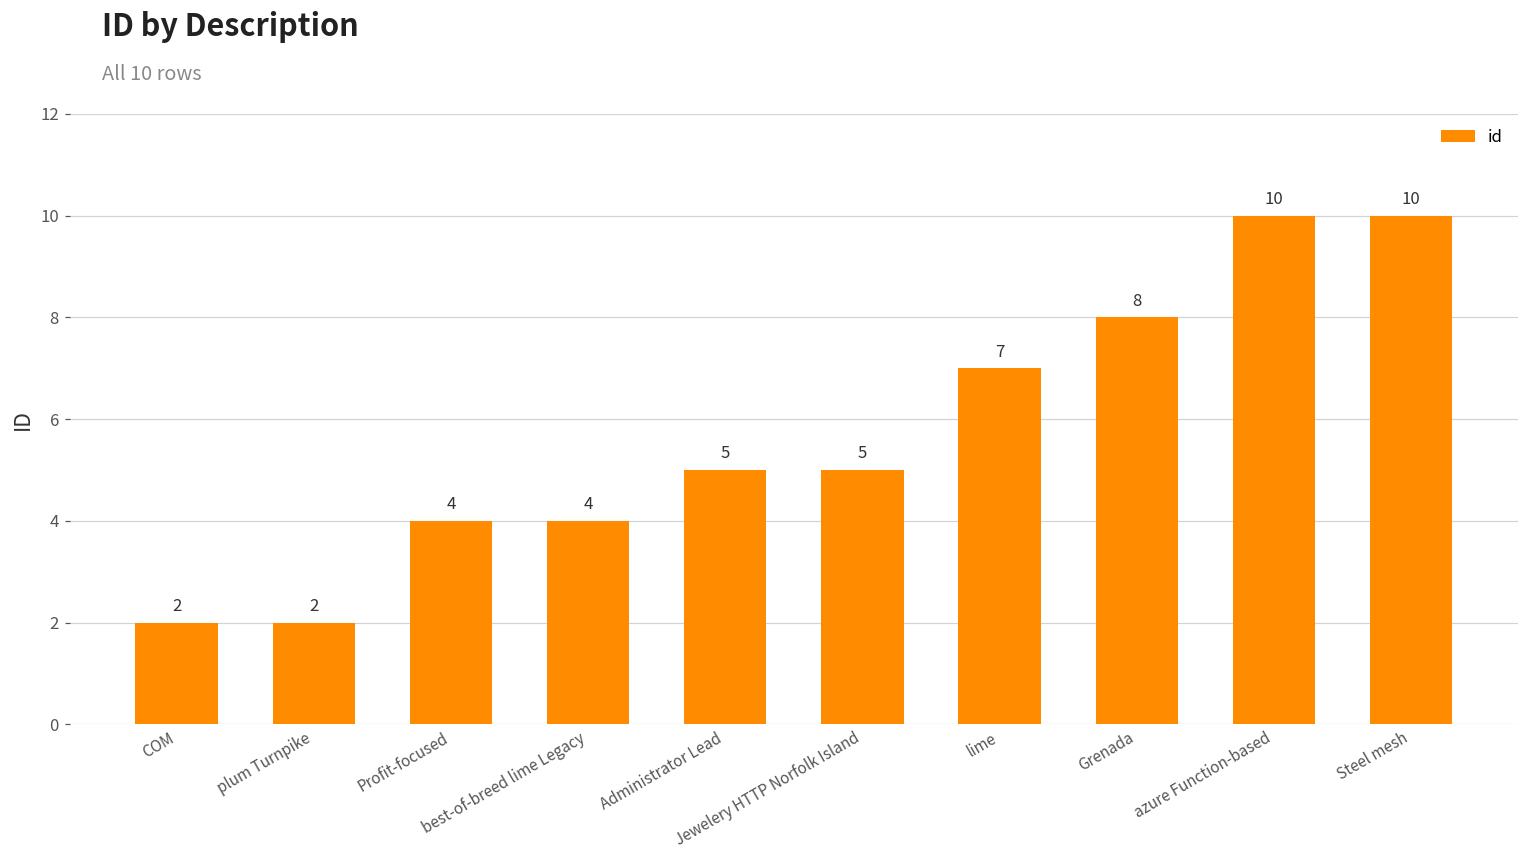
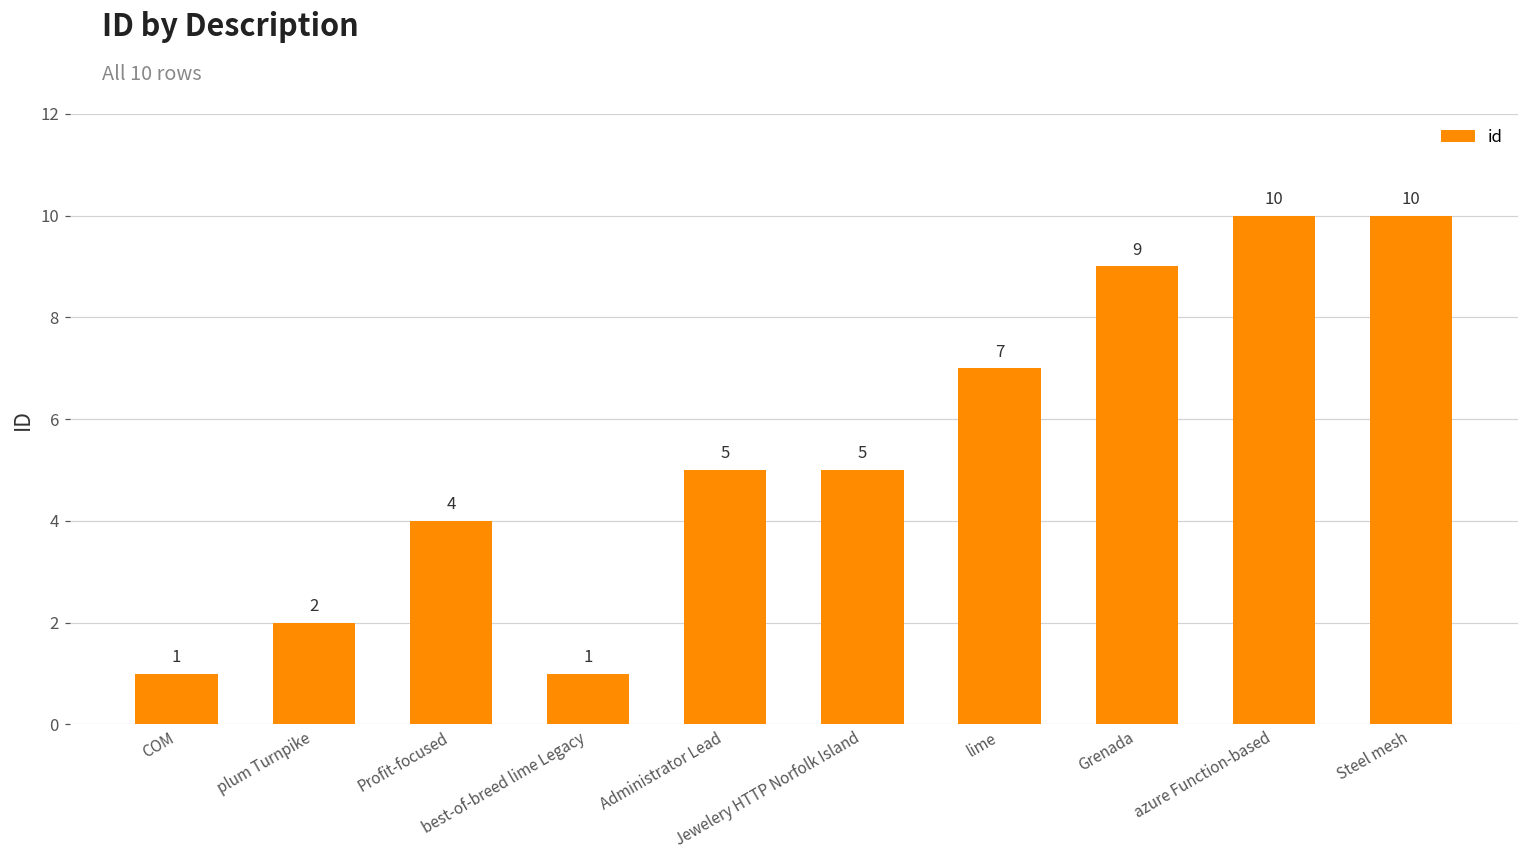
  {
-   "COM": 2,
+   "COM": 1,
    "plum Turnpike": 2,
    "Profit-focused": 4,
-   "best-of-breed lime Legacy": 4,
+   "best-of-breed lime Legacy": 1,
    "Administrator Lead": 5,
    "Jewelery HTTP Norfolk Island": 5,
    "lime": 7,
-   "Grenada": 8,
+   "Grenada": 9,
    "azure Function-based": 10,
    "Steel mesh": 10
  }
